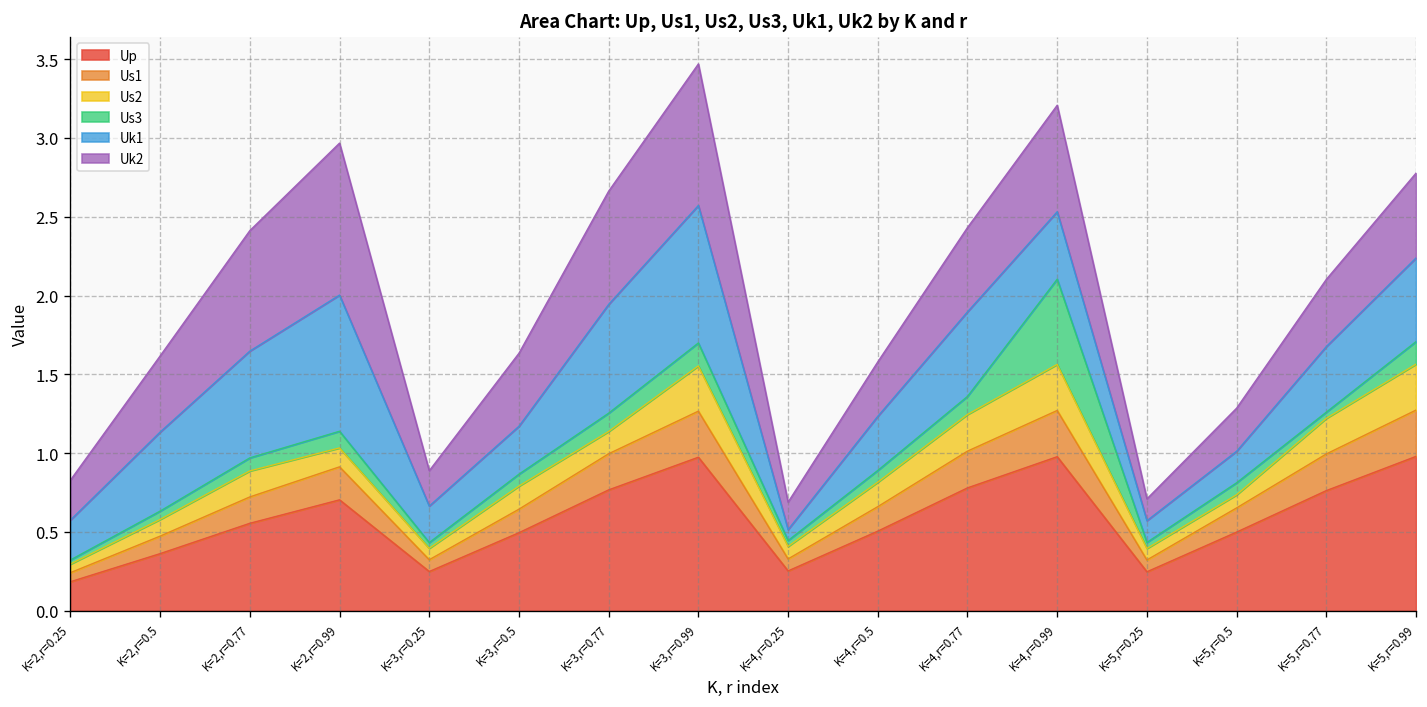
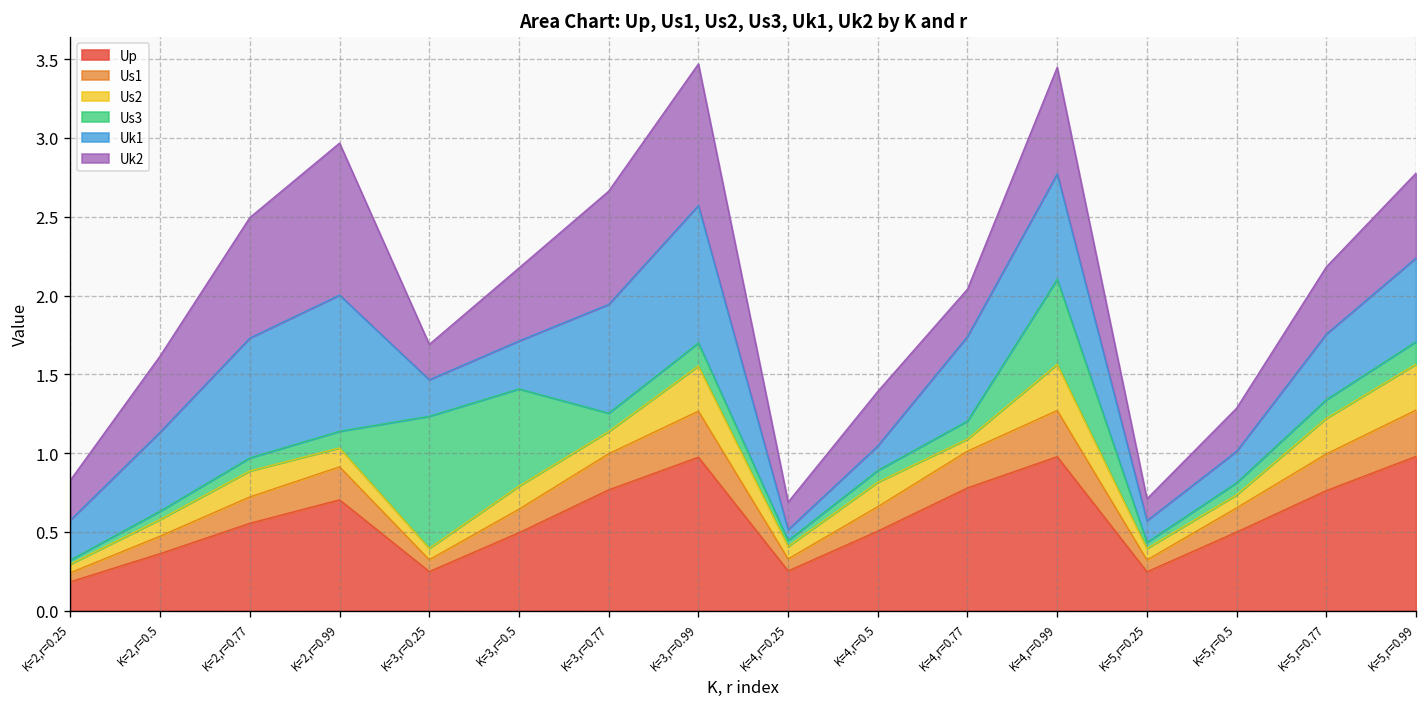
  {
    "Us2": {
      "K=2,r=0.25": 0.05,
      "K=2,r=0.5": 0.11,
      "K=2,r=0.77": 0.17,
      "K=2,r=0.99": 0.12,
      "K=3,r=0.25": 0.07,
      "K=3,r=0.5": 0.15,
      "K=3,r=0.77": 0.14,
      "K=3,r=0.99": 0.29,
      "K=4,r=0.25": 0.08,
      "K=4,r=0.5": 0.16,
-     "K=4,r=0.77": 0.23,
+     "K=4,r=0.77": 0.08,
      "K=4,r=0.99": 0.29,
      "K=5,r=0.25": 0.07,
      "K=5,r=0.5": 0.08,
      "K=5,r=0.77": 0.23,
      "K=5,r=0.99": 0.29
    },
    "Us3": {
      "K=2,r=0.25": 0.03,
      "K=2,r=0.5": 0.05,
      "K=2,r=0.77": 0.08,
      "K=2,r=0.99": 0.11,
-     "K=3,r=0.25": 0.04,
-     "K=3,r=0.5": 0.08,
+     "K=3,r=0.25": 0.84,
+     "K=3,r=0.5": 0.62,
      "K=3,r=0.77": 0.12,
      "K=3,r=0.99": 0.15,
      "K=4,r=0.25": 0.04,
      "K=4,r=0.5": 0.07,
      "K=4,r=0.77": 0.11,
      "K=4,r=0.99": 0.54,
      "K=5,r=0.25": 0.04,
      "K=5,r=0.5": 0.08,
-     "K=5,r=0.77": 0.04,
+     "K=5,r=0.77": 0.12,
      "K=5,r=0.99": 0.14
    },
    "Uk1": {
      "K=2,r=0.25": 0.25,
      "K=2,r=0.5": 0.50,
-     "K=2,r=0.77": 0.68,
+     "K=2,r=0.77": 0.76,
      "K=2,r=0.99": 0.86,
      "K=3,r=0.25": 0.23,
      "K=3,r=0.5": 0.30,
      "K=3,r=0.77": 0.69,
      "K=3,r=0.99": 0.87,
      "K=4,r=0.25": 0.07,
-     "K=4,r=0.5": 0.34,
+     "K=4,r=0.5": 0.16,
      "K=4,r=0.77": 0.54,
-     "K=4,r=0.99": 0.43,
+     "K=4,r=0.99": 0.67,
      "K=5,r=0.25": 0.14,
      "K=5,r=0.5": 0.20,
      "K=5,r=0.77": 0.42,
      "K=5,r=0.99": 0.53
    },
    "Uk2": {
      "K=2,r=0.25": 0.25,
      "K=2,r=0.5": 0.48,
      "K=2,r=0.77": 0.76,
      "K=2,r=0.99": 0.96,
      "K=3,r=0.25": 0.22,
      "K=3,r=0.5": 0.46,
      "K=3,r=0.77": 0.72,
      "K=3,r=0.99": 0.90,
      "K=4,r=0.25": 0.17,
      "K=4,r=0.5": 0.35,
-     "K=4,r=0.77": 0.54,
+     "K=4,r=0.77": 0.30,
      "K=4,r=0.99": 0.68,
      "K=5,r=0.25": 0.14,
      "K=5,r=0.5": 0.27,
      "K=5,r=0.77": 0.43,
      "K=5,r=0.99": 0.54
    }
  }
